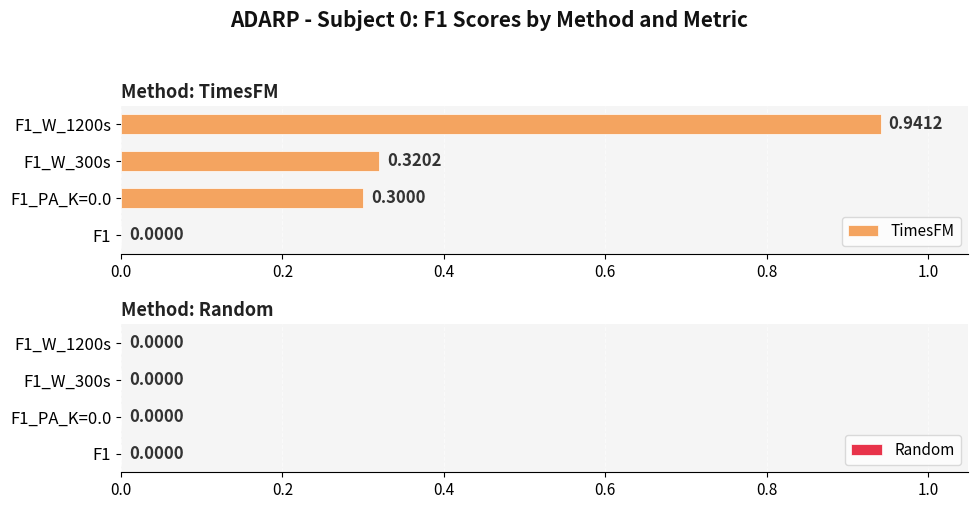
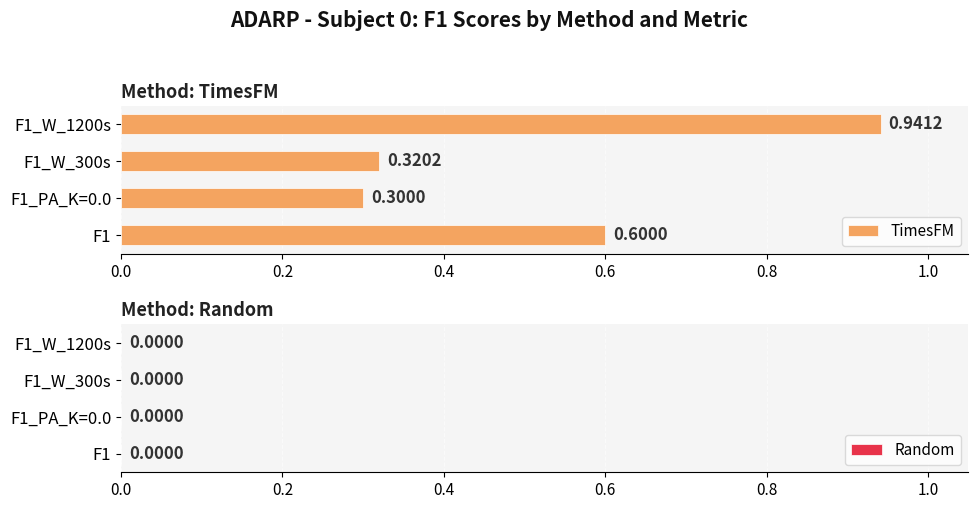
  {
    "Method: TimesFM": {
      "F1_W_1200s": 0.9412,
      "F1_W_300s": 0.3202,
      "F1_PA_K=0.0": 0.3000,
-     "F1": 0.0000
+     "F1": 0.6000
    },
    "Method: Random": {
      "F1_W_1200s": 0.0000,
      "F1_W_300s": 0.0000,
      "F1_PA_K=0.0": 0.0000,
      "F1": 0.0000
    }
  }
